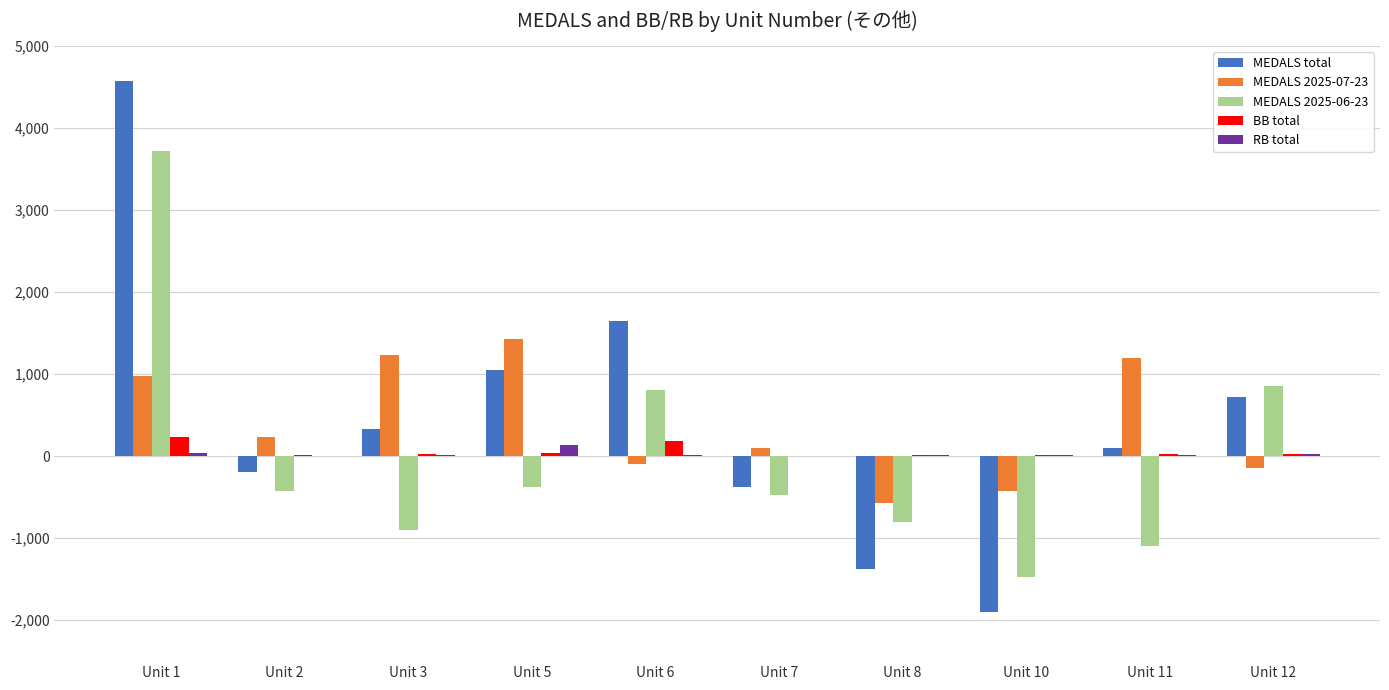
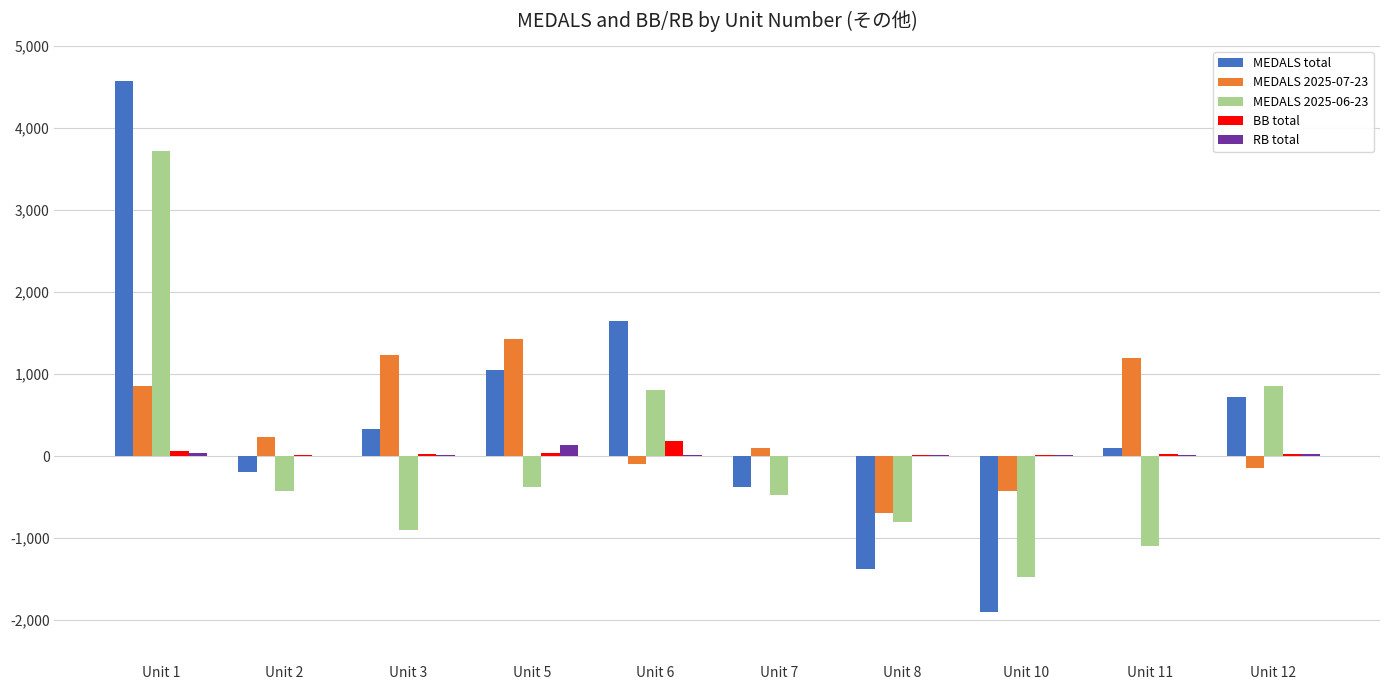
  {
    "MEDALS total": {
      "Unit 1": "4,600",
      "Unit 2": "-200",
      "Unit 3": "300",
      "Unit 5": "1,000",
      "Unit 6": "1,600",
      "Unit 7": "-400",
      "Unit 8": "-1,400",
      "Unit 10": "-1,900",
      "Unit 11": "100",
      "Unit 12": "700"
    },
    "MEDALS 2025-07-23": {
-     "Unit 1": "1,000",
+     "Unit 1": "900",
      "Unit 2": "200",
      "Unit 3": "1,200",
      "Unit 5": "1,400",
      "Unit 6": "-100",
      "Unit 7": "100",
-     "Unit 8": "-600",
+     "Unit 8": "-700",
      "Unit 10": "-400",
      "Unit 11": "1,200",
      "Unit 12": "-100"
    },
    "MEDALS 2025-06-23": {
      "Unit 1": "3,700",
      "Unit 2": "-400",
      "Unit 3": "-900",
      "Unit 5": "-400",
      "Unit 6": "800",
      "Unit 7": "-500",
      "Unit 8": "-800",
      "Unit 10": "-1,500",
      "Unit 11": "-1,100",
      "Unit 12": "900"
    },
    "BB total": {
-     "Unit 1": "200",
+     "Unit 1": "100",
      "Unit 5": "0",
      "Unit 6": "200"
    },
    "RB total": {
      "Unit 1": "0",
      "Unit 5": "100"
    }
  }
